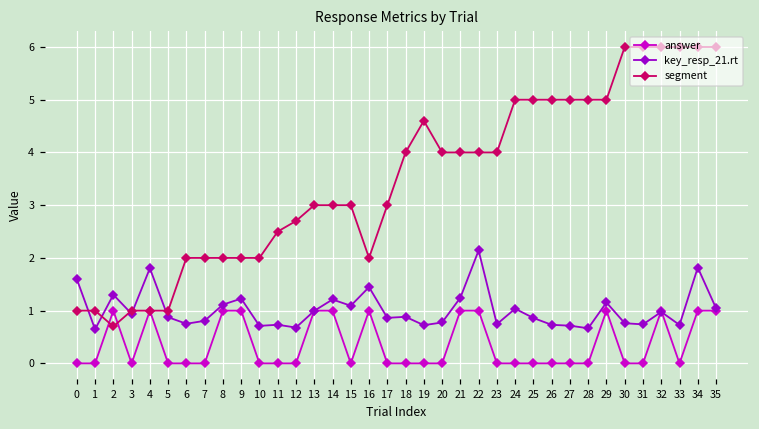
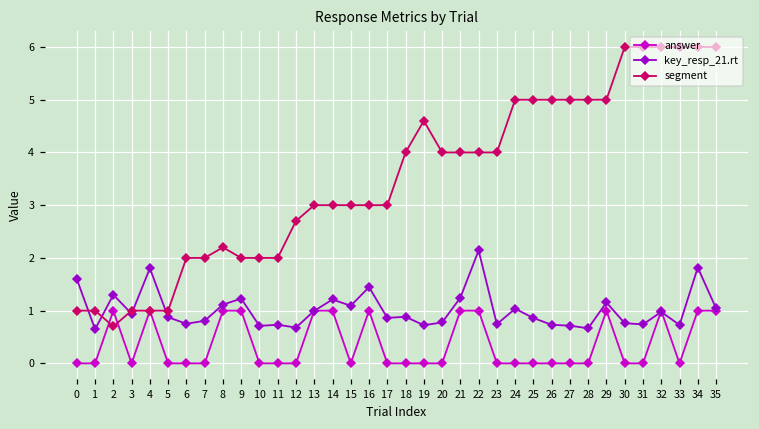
  {
    "segment": {
      "0": 1.0,
      "1": 1.0,
      "2": 0.7,
      "3": 1.0,
      "5": 1.0,
      "6": 2.0,
      "7": 2.0,
-     "8": 2.0,
+     "8": 2.2,
      "9": 2.0,
      "10": 2.0,
-     "11": 2.5,
+     "11": 2.0,
      "12": 2.7,
      "13": 3.0,
      "14": 3.0,
      "15": 3.0,
-     "16": 2,
+     "16": 3,
      "17": 3.0,
      "18": 4.0,
      "19": 4.6,
      "20": 4.0,
      "21": 4.0,
      "22": 4.0,
      "23": 4.0,
      "24": 5.0,
      "25": 5.0,
      "26": 5.0,
      "27": 5.0,
      "28": 5.0,
      "29": 5.0,
      "30": 6.0
    }
  }
